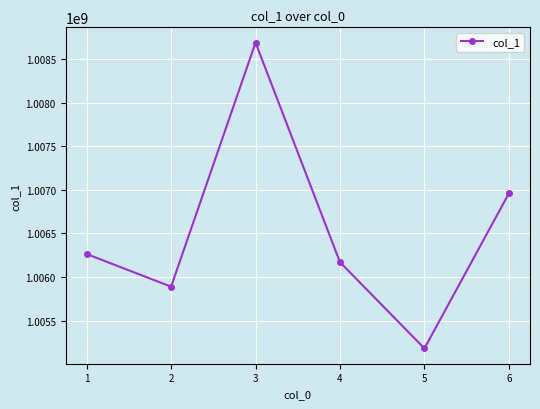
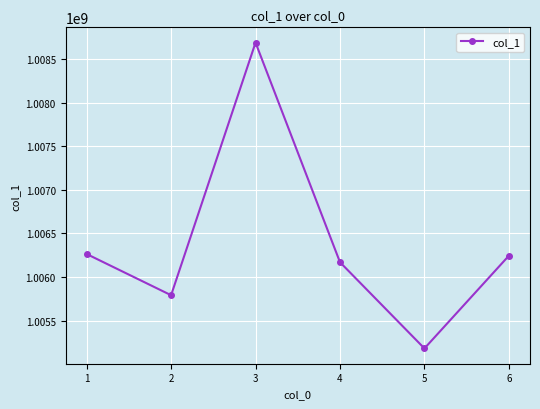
  {
    "1": 1006300000,
-   "2": 1005900000,
+   "2": 1005800000,
    "3": 1008700000,
    "4": 1006200000,
    "5": 1005200000,
-   "6": 1007000000
+   "6": 1006200000
  }
